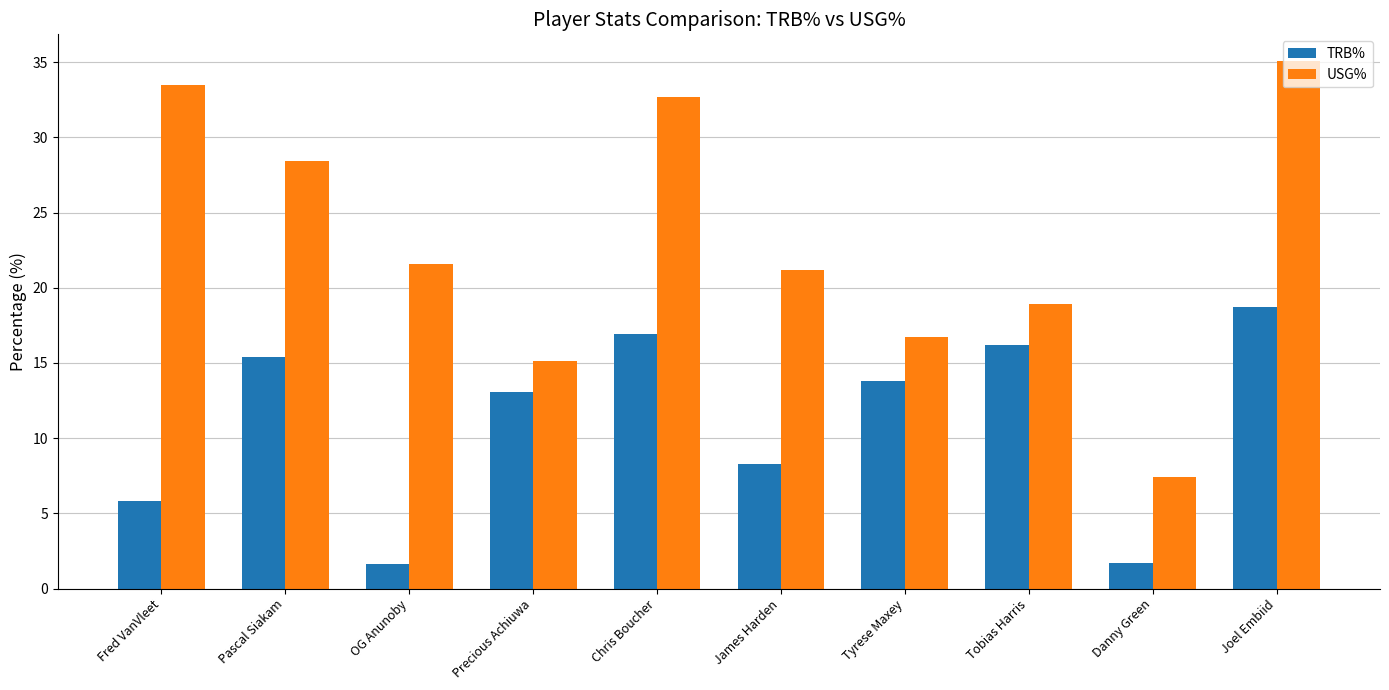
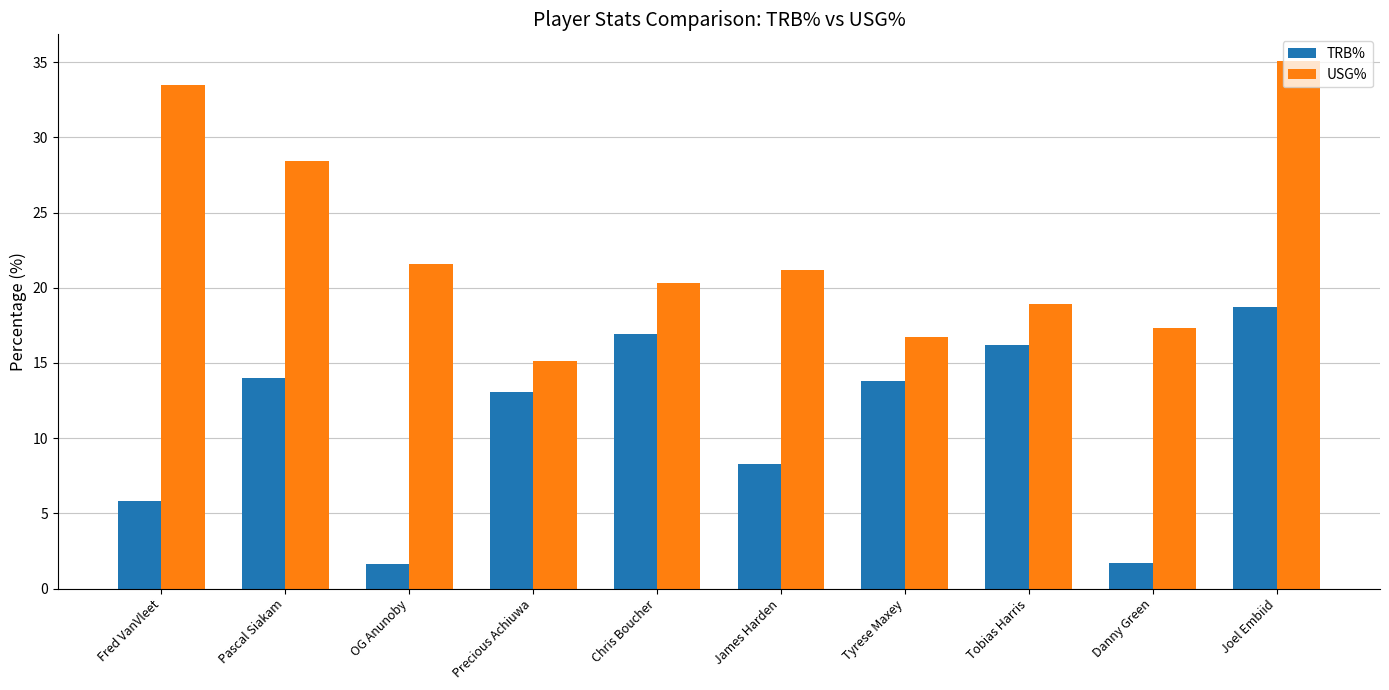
  {
    "TRB%": {
      "Fred VanVleet": 5.8,
-     "Pascal Siakam": 15.4,
+     "Pascal Siakam": 14.0,
      "OG Anunoby": 1.6,
      "Precious Achiuwa": 13.1,
      "Chris Boucher": 16.9,
      "James Harden": 8.3,
      "Tyrese Maxey": 13.8,
      "Tobias Harris": 16.2,
      "Danny Green": 1.7,
      "Joel Embiid": 18.7
    },
    "USG%": {
      "Fred VanVleet": 33.5,
      "Pascal Siakam": 28.4,
      "OG Anunoby": 21.6,
      "Precious Achiuwa": 15.1,
-     "Chris Boucher": 32.7,
+     "Chris Boucher": 20.3,
      "James Harden": 21.2,
      "Tyrese Maxey": 16.7,
      "Tobias Harris": 18.9,
-     "Danny Green": 7.4
+     "Danny Green": 17.3
    }
  }
